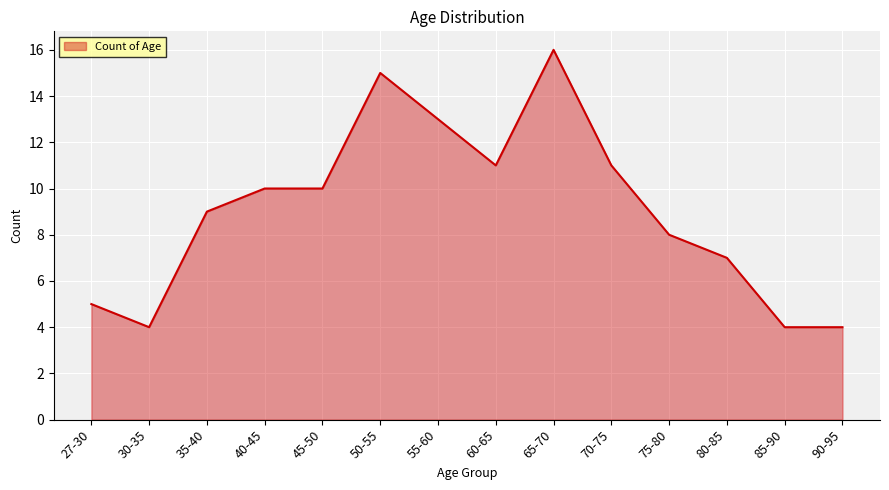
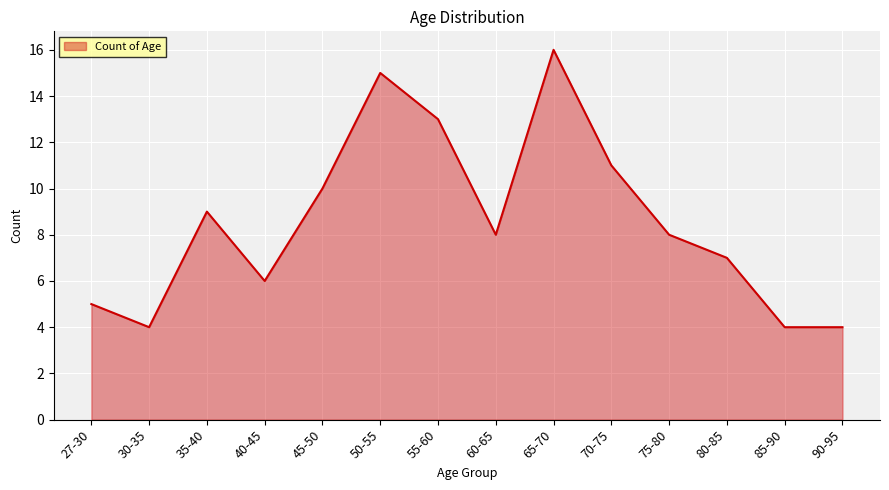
  {
    "27-30": 5,
    "30-35": 4,
    "35-40": 9,
-   "40-45": 10,
+   "40-45": 6,
    "45-50": 10,
    "50-55": 15,
    "55-60": 13,
-   "60-65": 11,
+   "60-65": 8,
    "65-70": 16,
    "70-75": 11,
    "75-80": 8,
    "80-85": 7,
    "85-90": 4,
    "90-95": 4
  }
